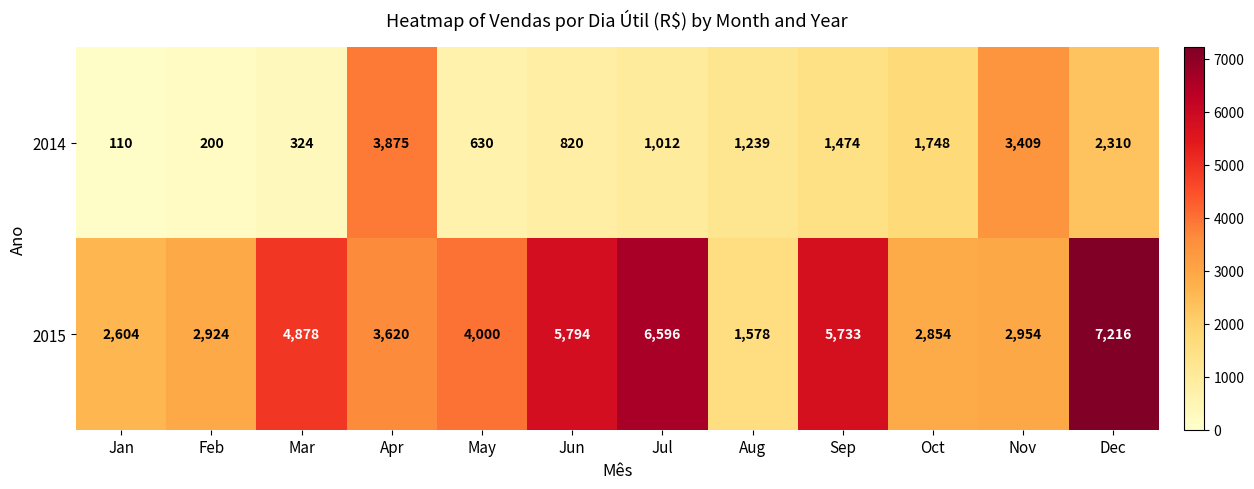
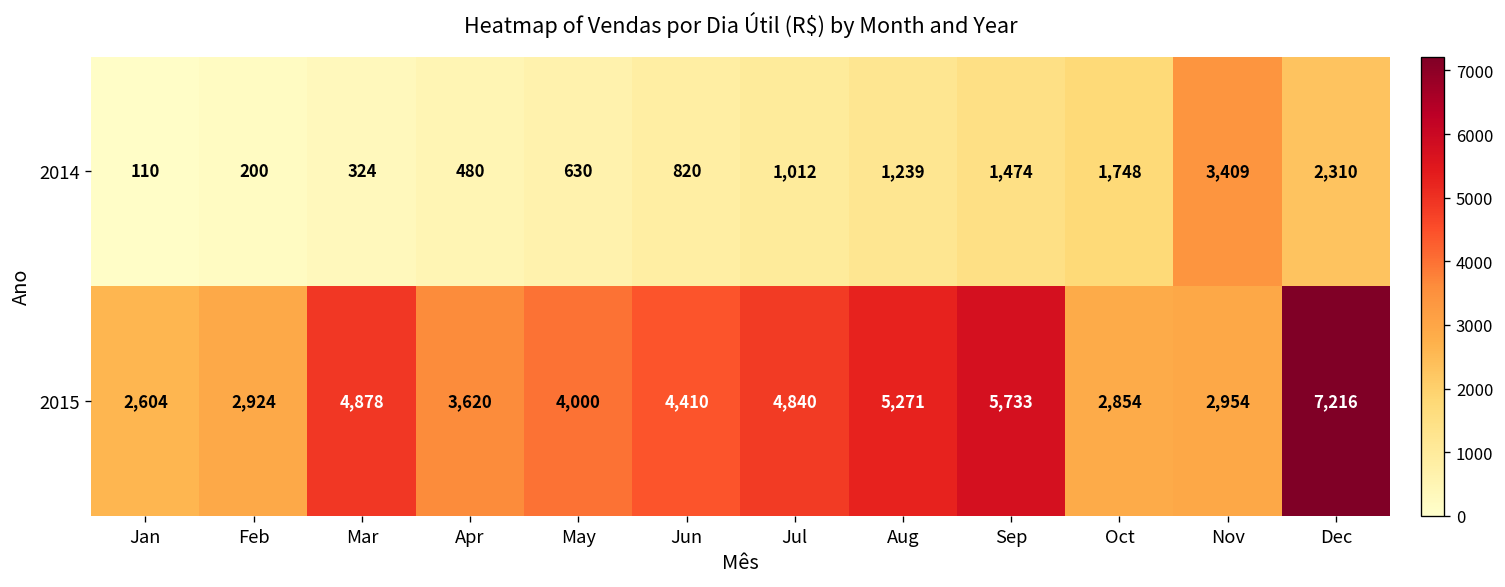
  {
    "2014": {
      "Jan": "110",
      "Feb": "200",
      "Mar": "324",
-     "Apr": "3,875",
+     "Apr": "480",
      "May": "630",
      "Jun": "820",
      "Jul": "1,012",
      "Aug": "1,239",
      "Sep": "1,474",
      "Oct": "1,748",
      "Nov": "3,409",
      "Dec": "2,310"
    },
    "2015": {
      "Jan": "2,604",
      "Feb": "2,924",
      "Mar": "4,878",
      "Apr": "3,620",
      "May": "4,000",
-     "Jun": "5,794",
-     "Jul": "6,596",
-     "Aug": "1,578",
+     "Jun": "4,410",
+     "Jul": "4,840",
+     "Aug": "5,271",
      "Sep": "5,733",
      "Oct": "2,854",
      "Nov": "2,954",
      "Dec": "7,216"
    }
  }
